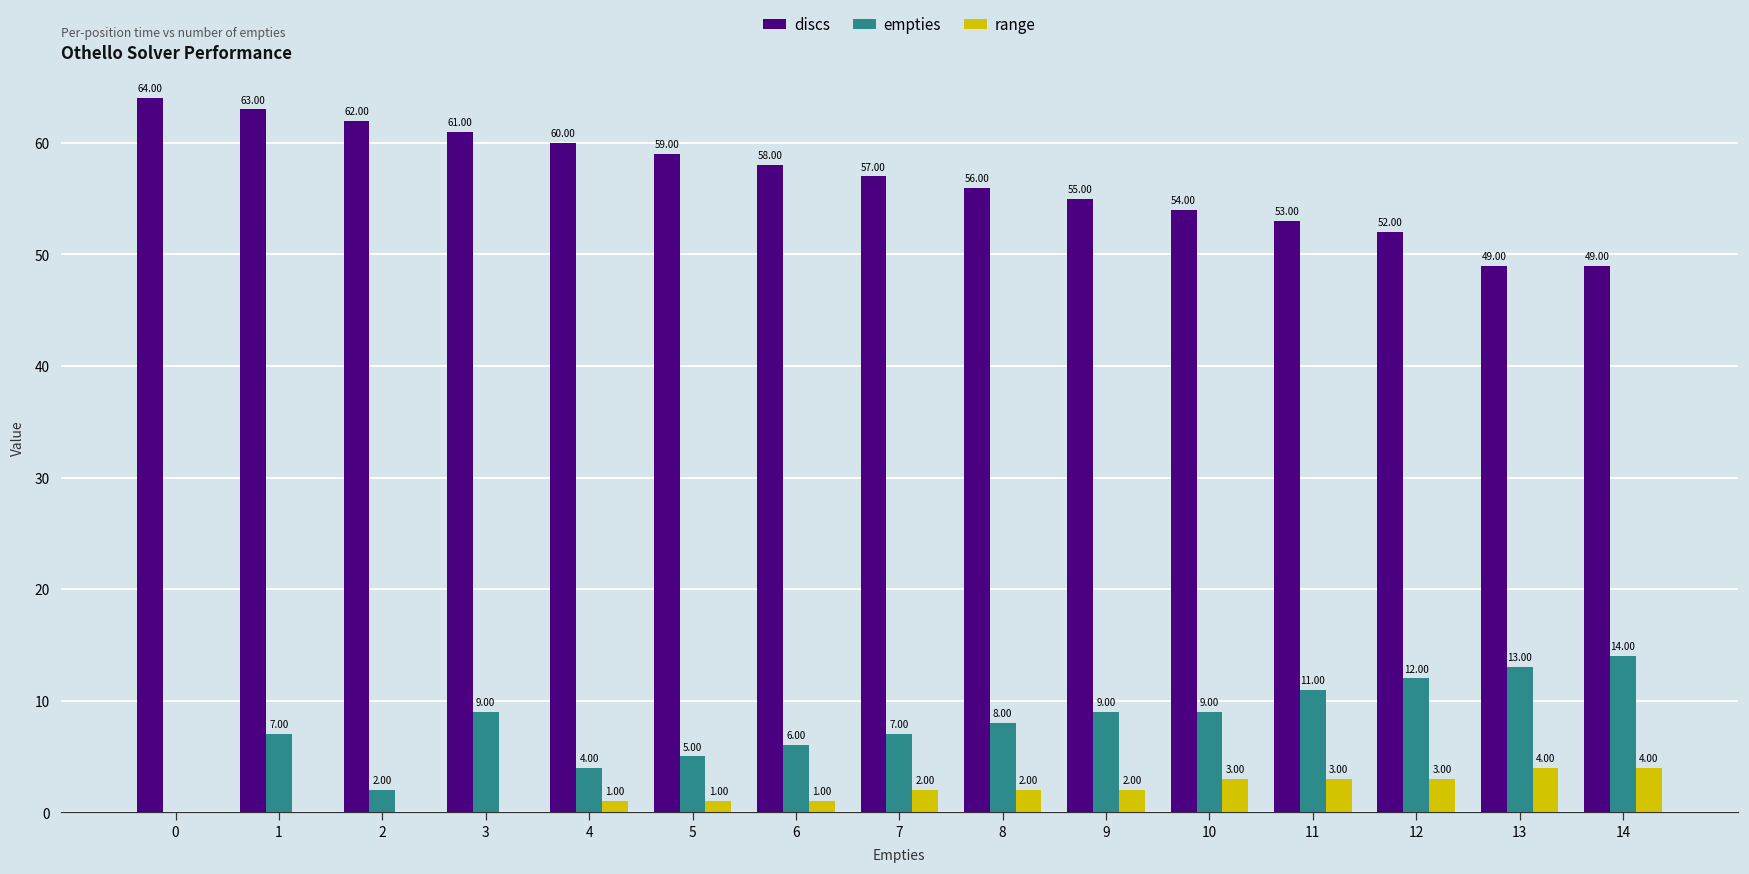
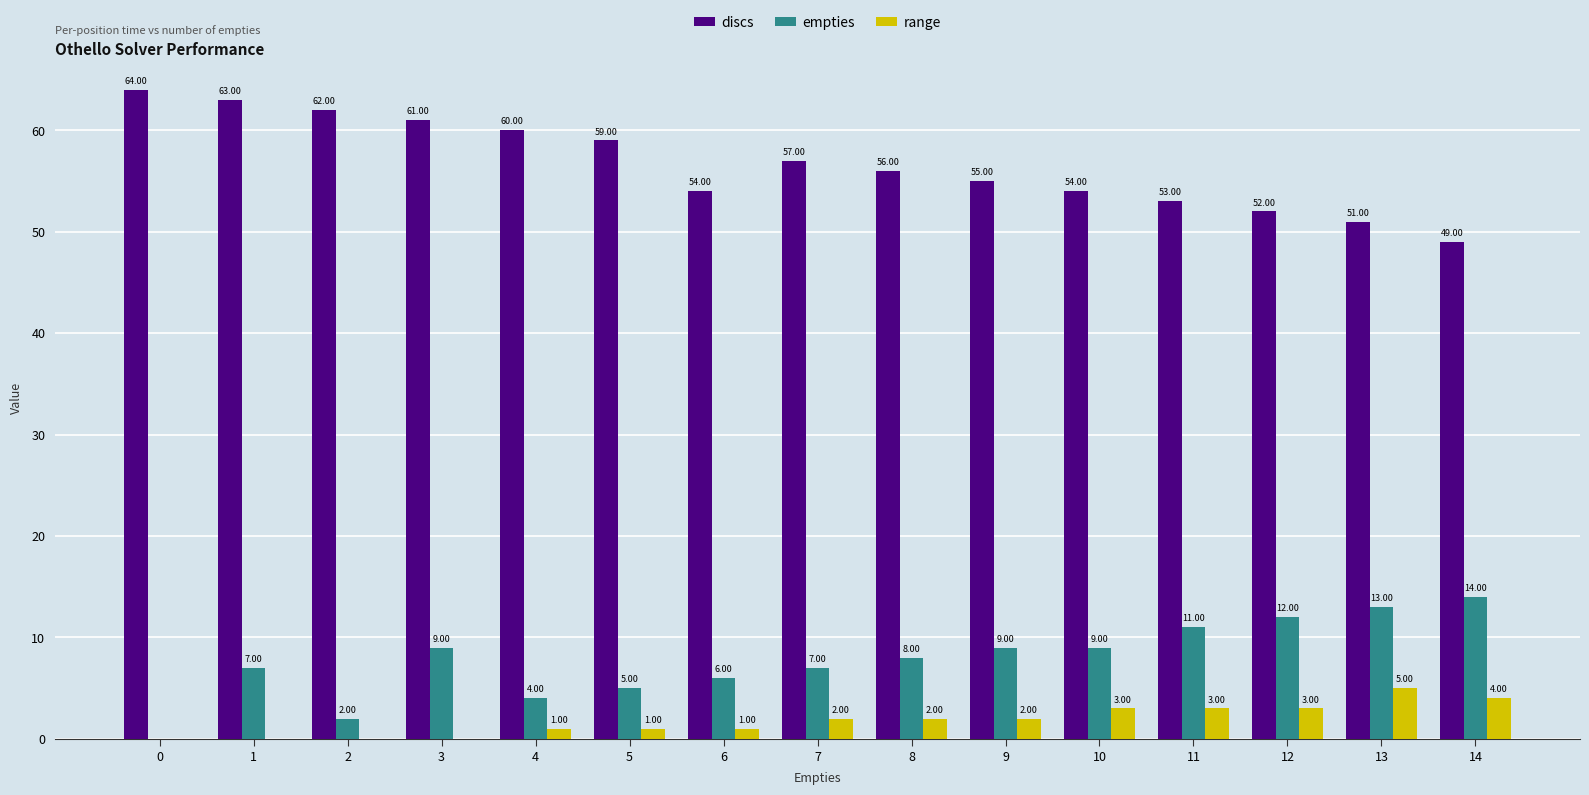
  {
    "discs": {
      "0": 64.00,
      "1": 63.00,
      "2": 62.00,
      "3": 61.00,
      "4": 60.00,
      "5": 59.00,
-     "6": 58.00,
+     "6": 54.00,
      "7": 57.00,
      "8": 56.00,
      "9": 55.00,
      "10": 54.00,
      "11": 53.00,
      "12": 52.00,
-     "13": 49.00,
+     "13": 51.00,
      "14": 49.00
    },
    "empties": {
      "1": 7.00,
      "2": 2.00,
      "3": 9.00,
      "4": 4.00,
      "5": 5.00,
      "6": 6.00,
      "7": 7.00,
      "8": 8.00,
      "9": 9.00,
      "10": 9.00,
      "11": 11.00,
      "12": 12.00,
      "13": 13.00,
      "14": 14.00
    },
    "range": {
      "4": 1.00,
      "5": 1.00,
      "6": 1.00,
      "7": 2.00,
      "8": 2.00,
      "9": 2.00,
      "10": 3.00,
      "11": 3.00,
      "12": 3.00,
-     "13": 4.00,
+     "13": 5.00,
      "14": 4.00
    }
  }
